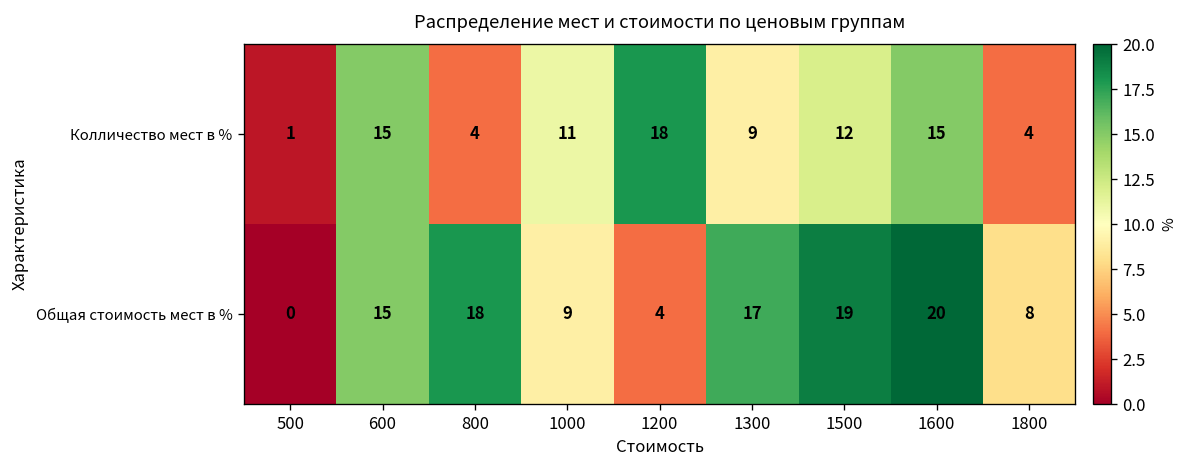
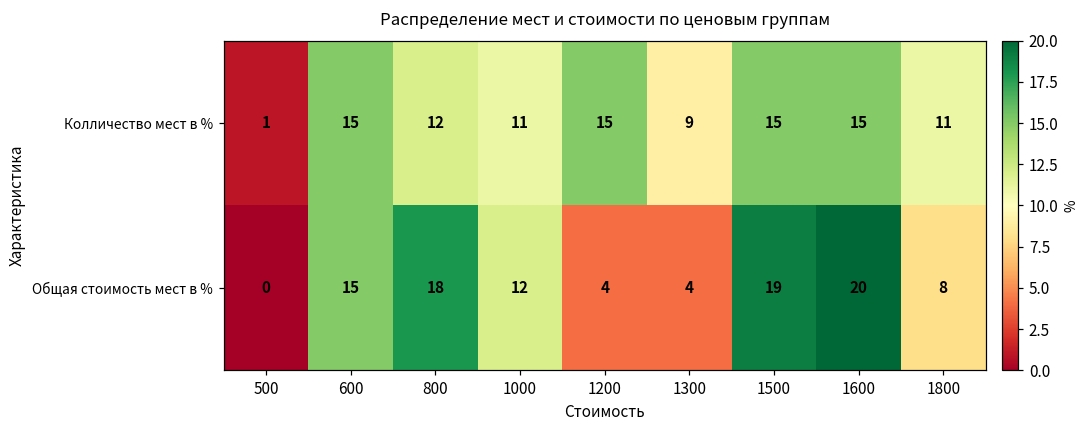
  {
    "Колличество мест в %": {
      "500": 1,
      "600": 15,
-     "800": 4,
+     "800": 12,
      "1000": 11,
-     "1200": 18,
+     "1200": 15,
      "1300": 9,
-     "1500": 12,
+     "1500": 15,
      "1600": 15,
-     "1800": 4
+     "1800": 11
    },
    "Общая стоимость мест в %": {
      "500": 0,
      "600": 15,
      "800": 18,
-     "1000": 9,
+     "1000": 12,
      "1200": 4,
-     "1300": 17,
+     "1300": 4,
      "1500": 19,
      "1600": 20,
      "1800": 8
    }
  }
